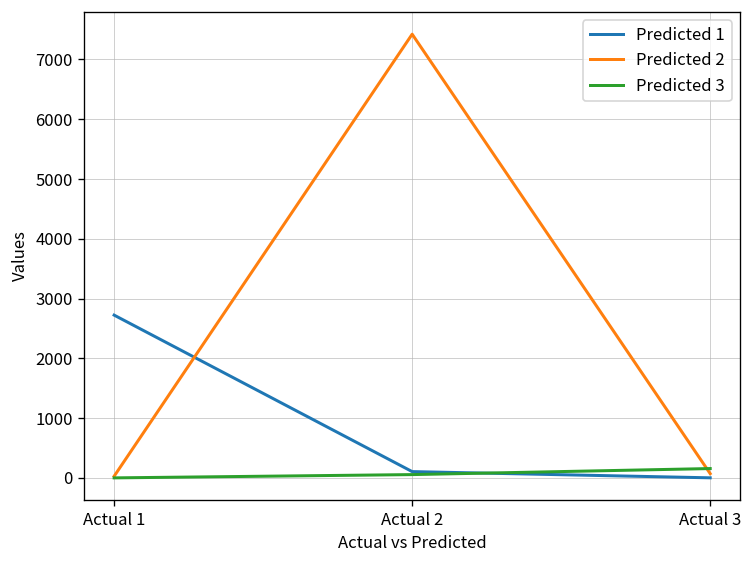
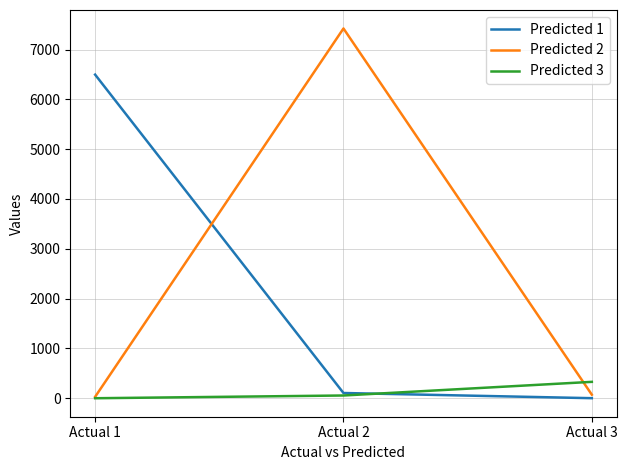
  {
    "Predicted 1": {
-     "Actual 1": 2700,
+     "Actual 1": 6500,
      "Actual 3": 0
    },
    "Predicted 2": {
      "Actual 2": 7400,
      "Actual 3": 100
    },
    "Predicted 3": {
-     "Actual 3": 200
+     "Actual 3": 300
    }
  }
